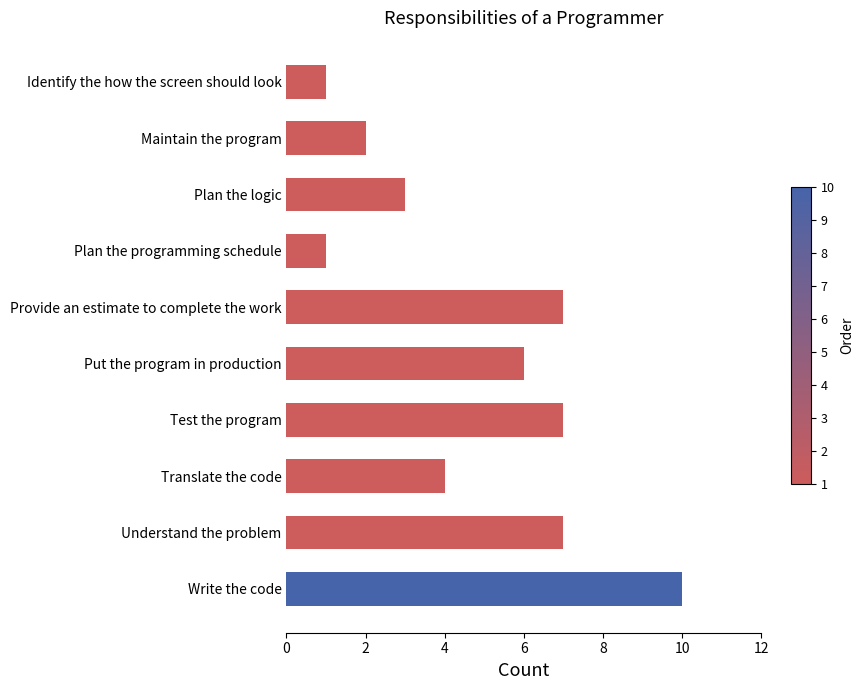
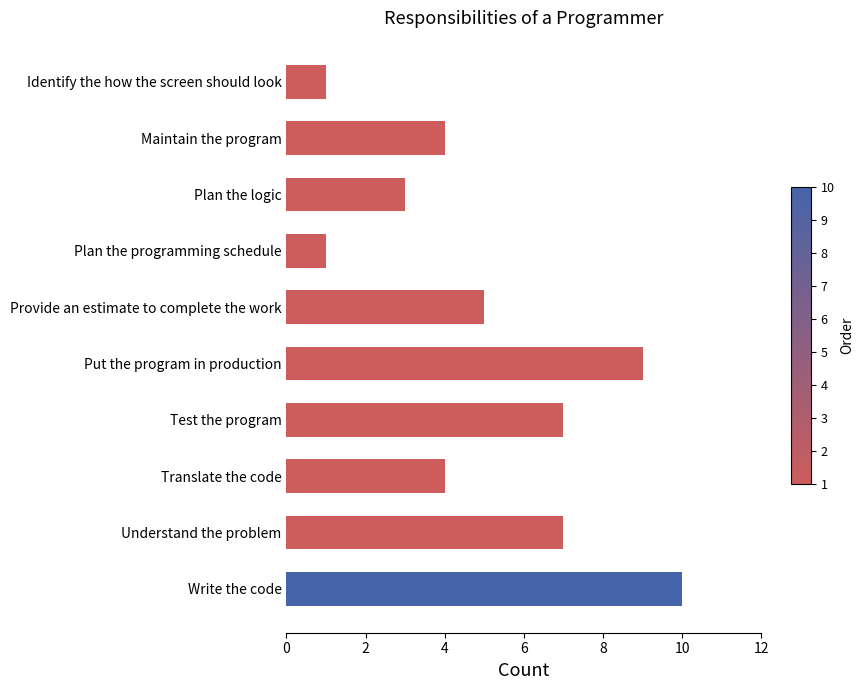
  {
    "Identify the how the screen should look": 1,
-   "Maintain the program": 2,
+   "Maintain the program": 4,
    "Plan the logic": 3,
    "Plan the programming schedule": 1,
-   "Provide an estimate to complete the work": 7,
-   "Put the program in production": 6,
+   "Provide an estimate to complete the work": 5,
+   "Put the program in production": 9,
    "Test the program": 7,
    "Translate the code": 4,
    "Understand the problem": 7,
    "Write the code": 10
  }
